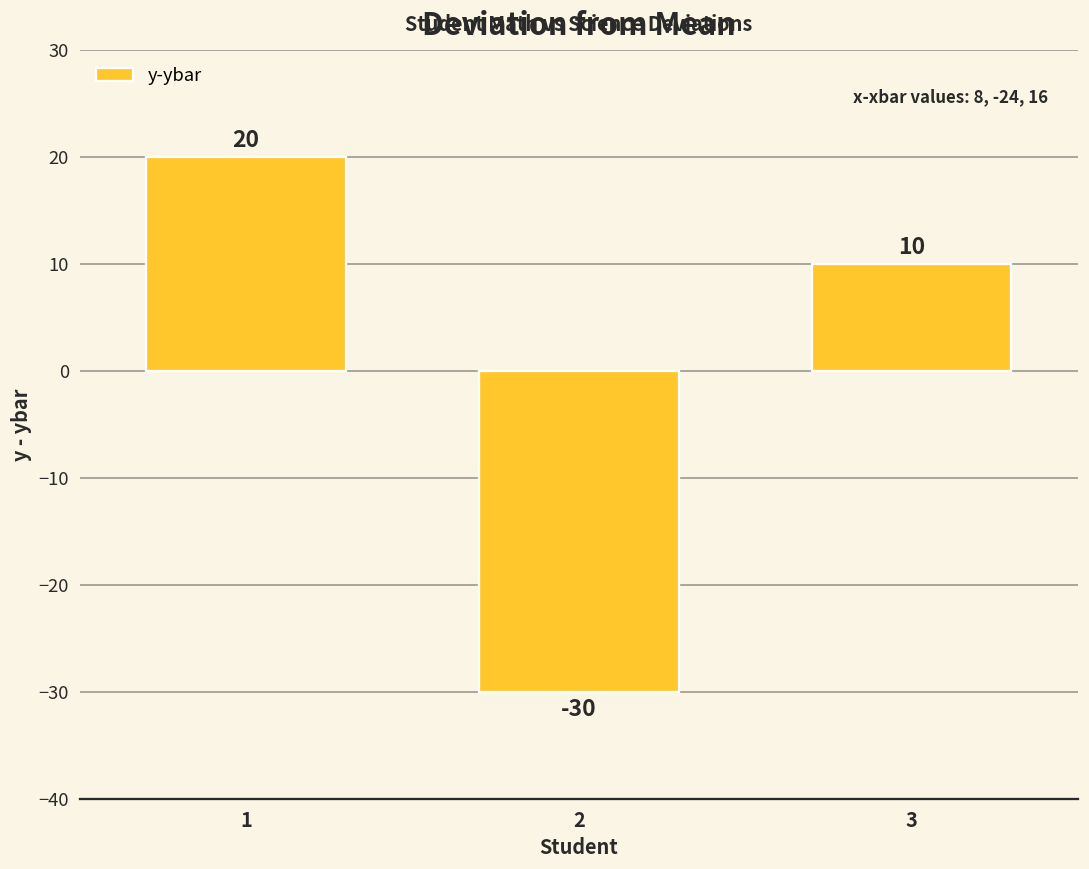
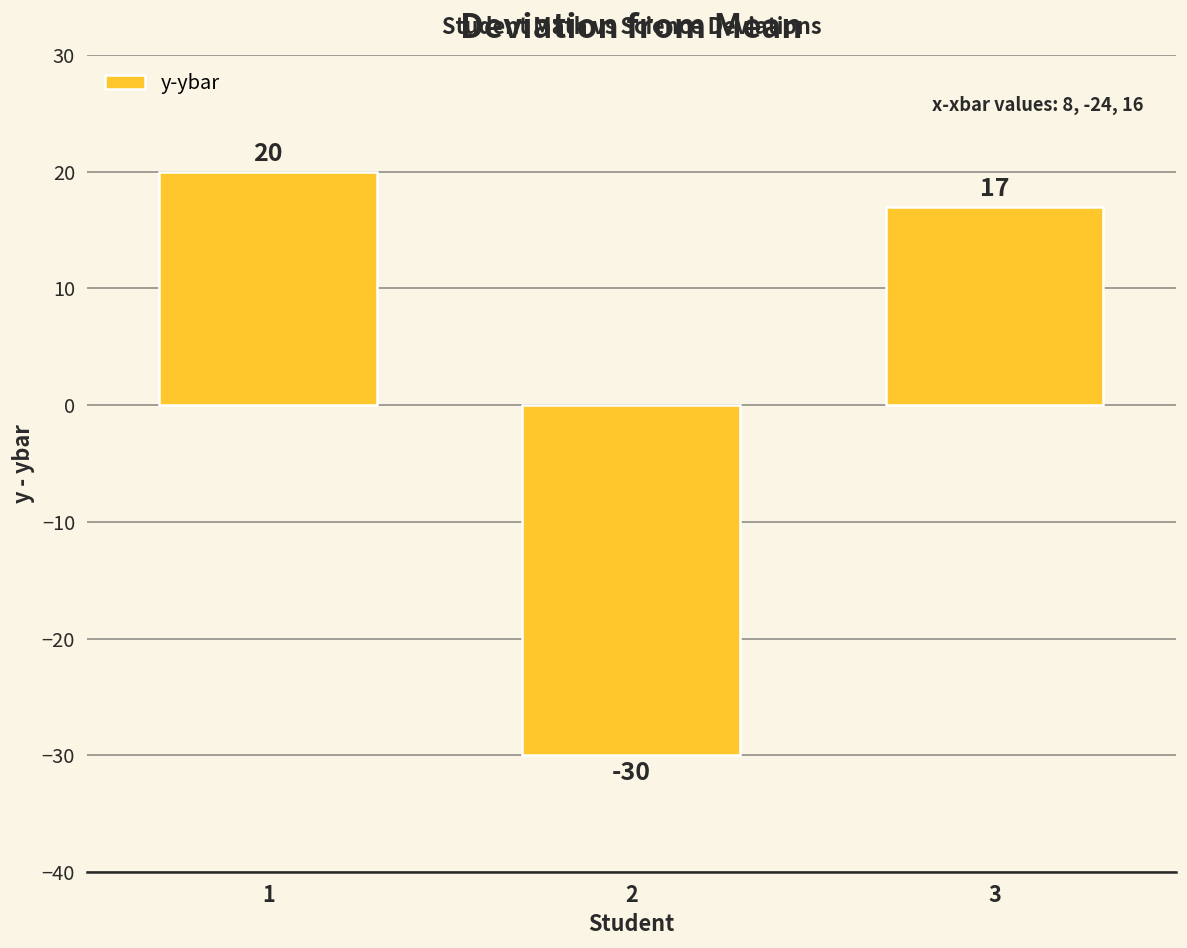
  {
    "1": 20,
    "2": -30,
-   "3": 10
+   "3": 17
  }
